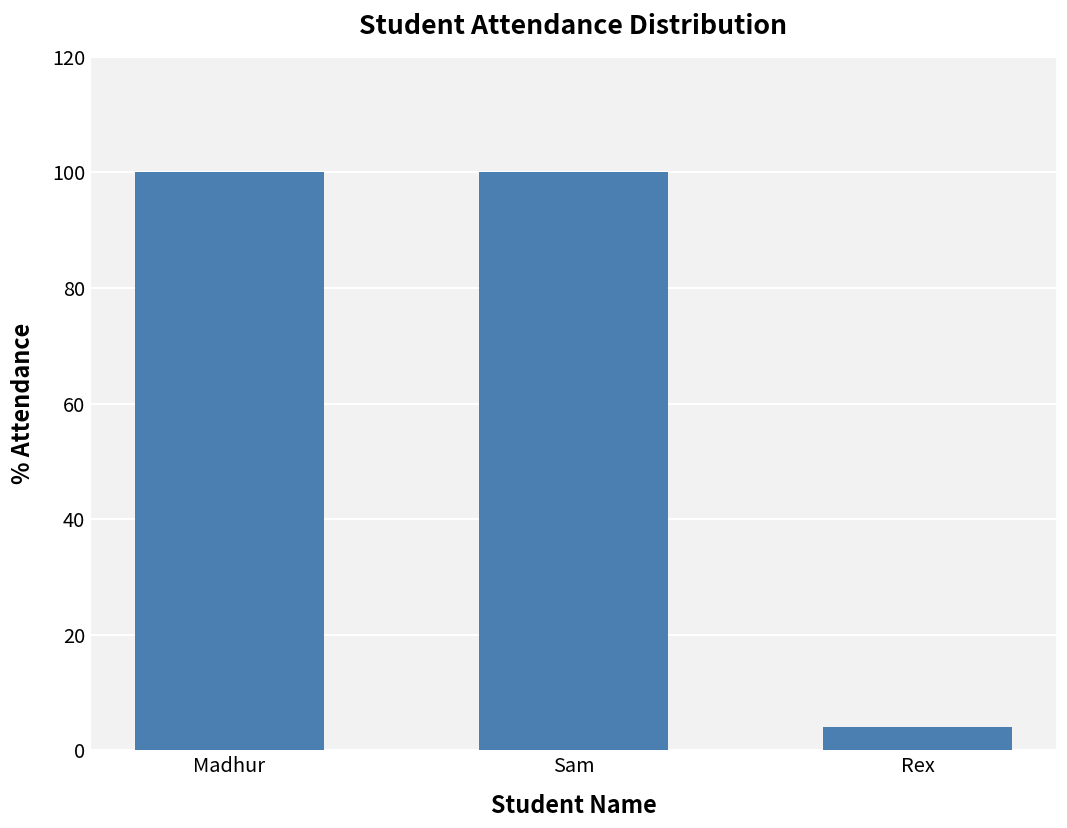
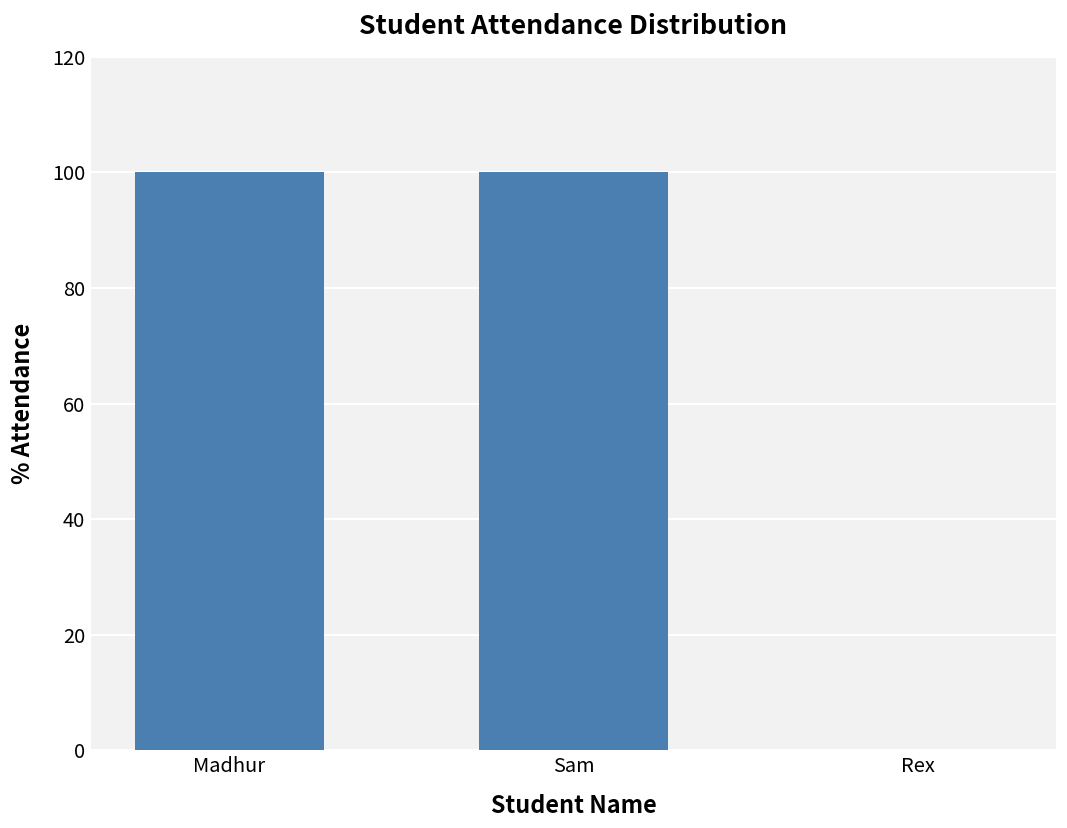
  {
    "Madhur": 100,
    "Sam": 100,
-   "Rex": 4
+   "Rex": 0
  }
